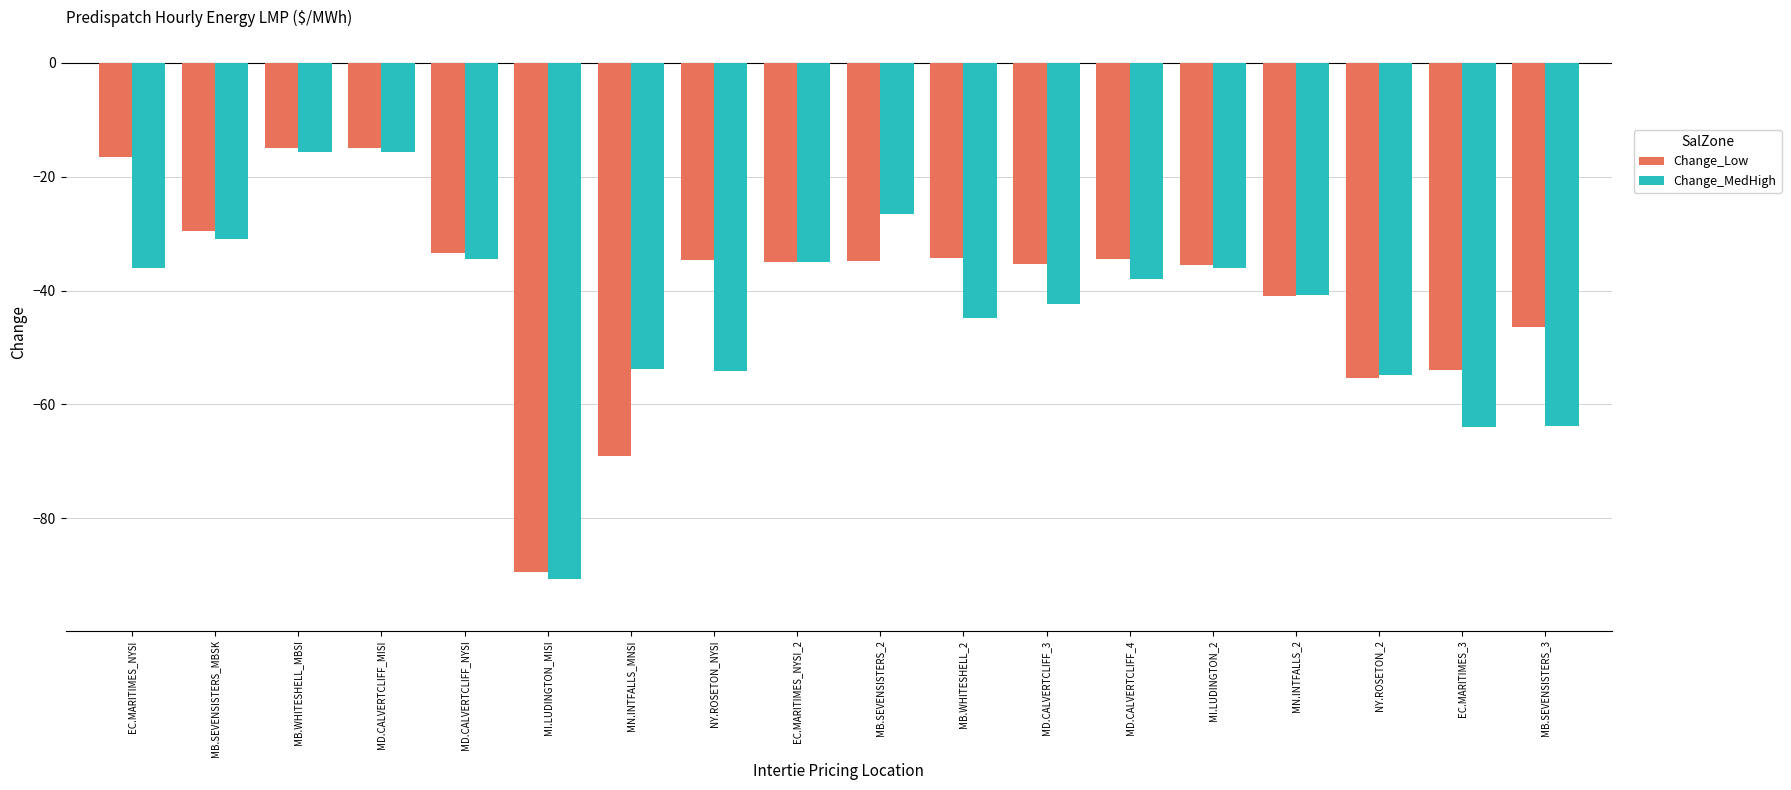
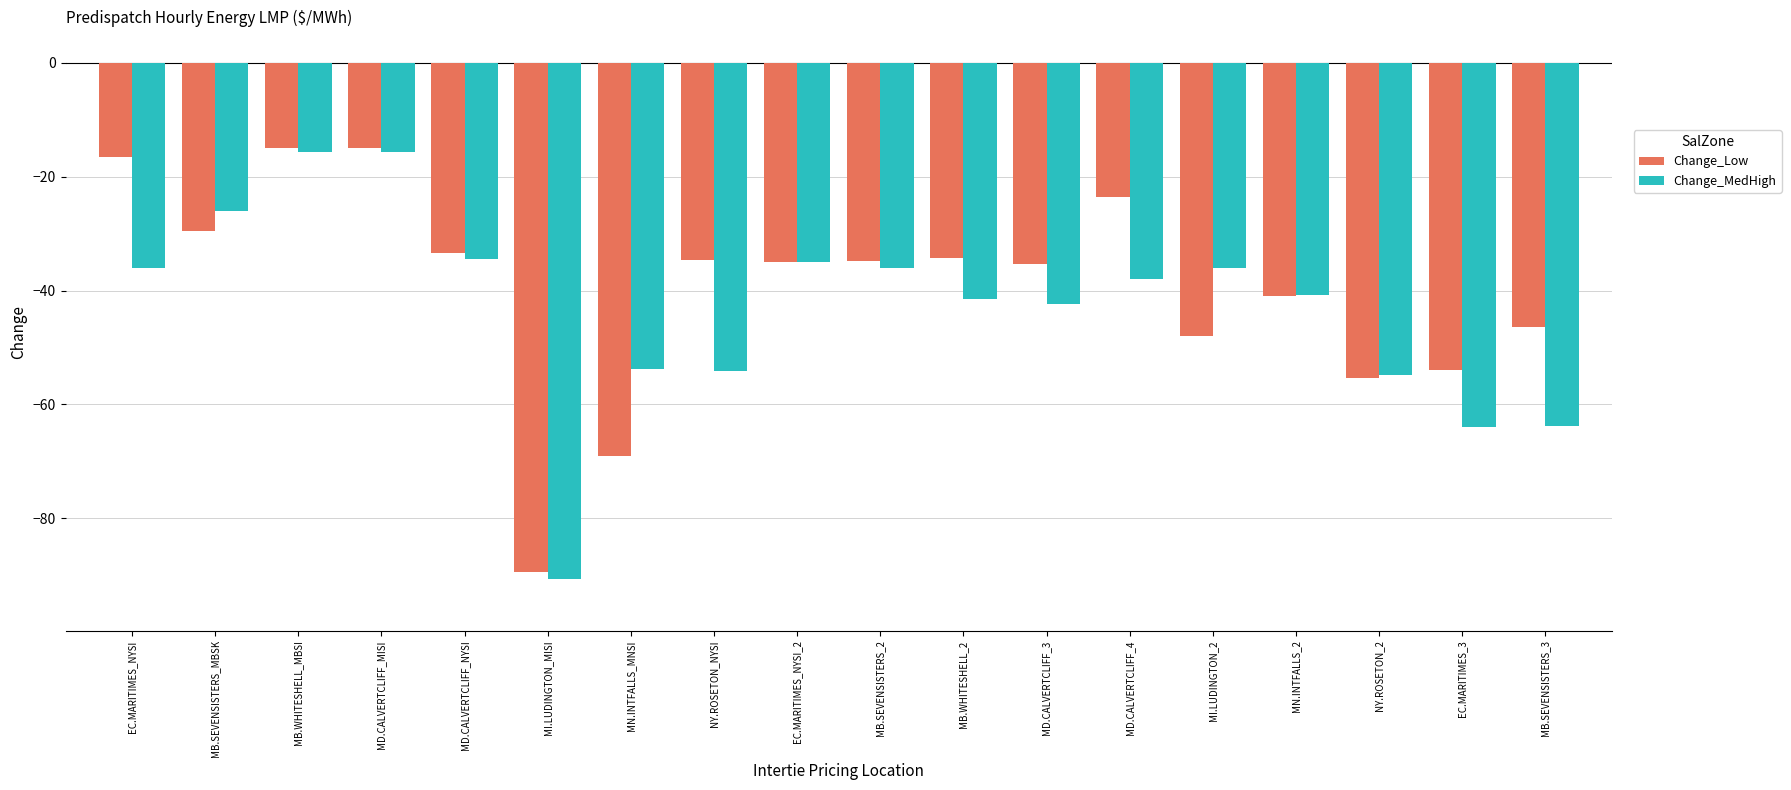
  {
    "Change_Low": {
      "EC.MARITIMES_NYSI": -17,
      "MB.SEVENSISTERS_MBSK": -30,
      "MB.WHITESHELL_MBSI": -15,
      "MD.CALVERTCLIFF_MISI": -15,
      "MD.CALVERTCLIFF_NYSI": -33,
      "MI.LUDINGTON_MISI": -89,
      "MN.INTFALLS_MNSI": -69,
      "NY.ROSETON_NYSI": -35,
      "EC.MARITIMES_NYSI_2": -35,
      "MB.SEVENSISTERS_2": -35,
      "MB.WHITESHELL_2": -34,
      "MD.CALVERTCLIFF_3": -35,
-     "MD.CALVERTCLIFF_4": -34,
-     "MI.LUDINGTON_2": -36,
+     "MD.CALVERTCLIFF_4": -24,
+     "MI.LUDINGTON_2": -48,
      "MN.INTFALLS_2": -41,
      "NY.ROSETON_2": -55,
      "EC.MARITIMES_3": -54,
      "MB.SEVENSISTERS_3": -46
    },
    "Change_MedHigh": {
      "EC.MARITIMES_NYSI": -36,
-     "MB.SEVENSISTERS_MBSK": -31,
+     "MB.SEVENSISTERS_MBSK": -26,
      "MB.WHITESHELL_MBSI": -16,
      "MD.CALVERTCLIFF_MISI": -16,
      "MD.CALVERTCLIFF_NYSI": -34,
      "MI.LUDINGTON_MISI": -91,
      "MN.INTFALLS_MNSI": -54,
      "NY.ROSETON_NYSI": -54,
      "EC.MARITIMES_NYSI_2": -35,
-     "MB.SEVENSISTERS_2": -27,
-     "MB.WHITESHELL_2": -45,
+     "MB.SEVENSISTERS_2": -36,
+     "MB.WHITESHELL_2": -41,
      "MD.CALVERTCLIFF_3": -42,
      "MD.CALVERTCLIFF_4": -38,
      "MI.LUDINGTON_2": -36,
      "MN.INTFALLS_2": -41,
      "NY.ROSETON_2": -55,
      "EC.MARITIMES_3": -64,
      "MB.SEVENSISTERS_3": -64
    }
  }
